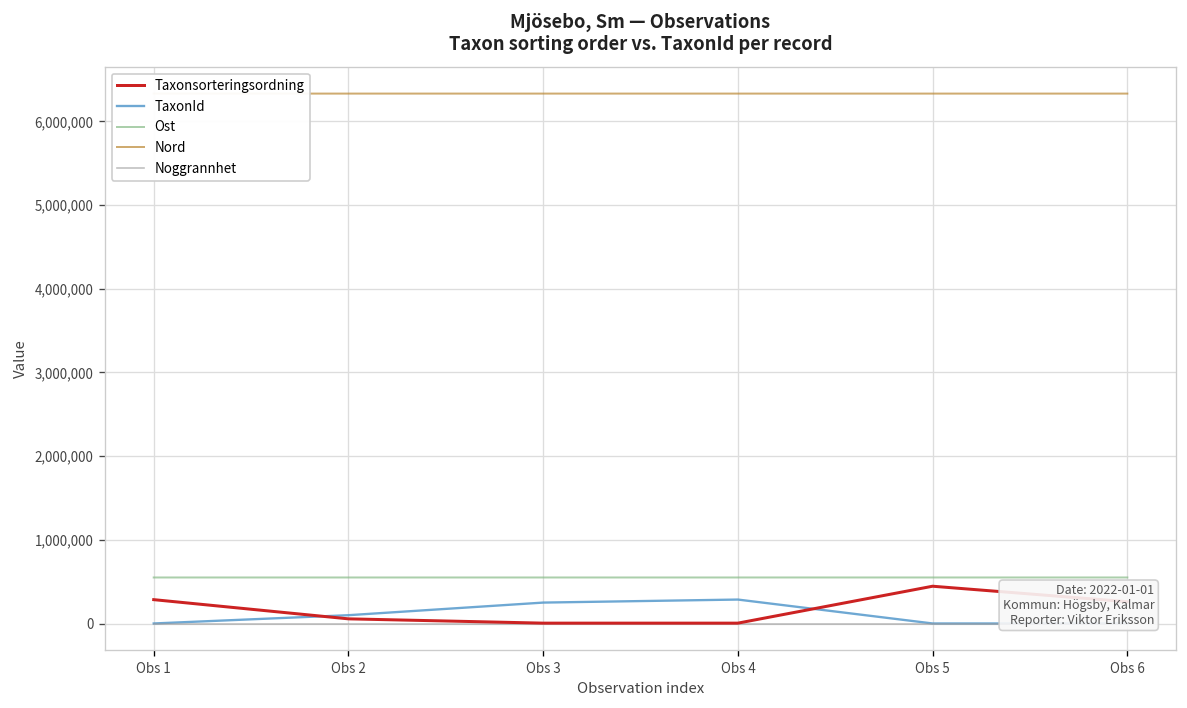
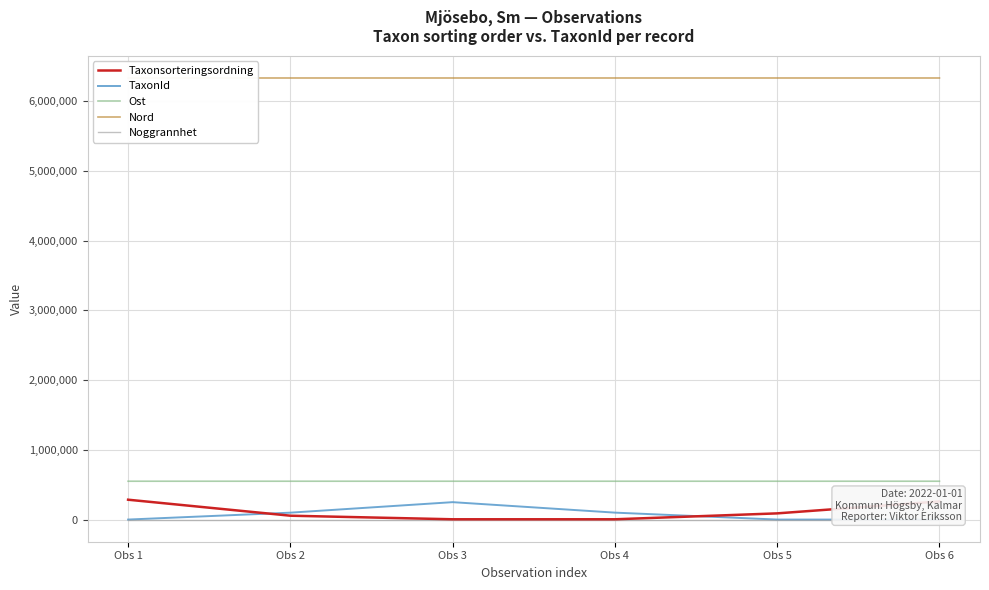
  {
    "Taxonsorteringsordning": {
      "Obs 1": "300,000",
      "Obs 2": "100,000",
-     "Obs 5": "400,000"
+     "Obs 5": "100,000"
    },
    "TaxonId": {
      "Obs 2": "100,000",
      "Obs 3": "300,000",
-     "Obs 4": "300,000"
+     "Obs 4": "100,000"
    },
    "Nord": {
      "Obs 2": "6,300,000",
      "Obs 3": "6,300,000",
      "Obs 4": "6,300,000",
      "Obs 5": "6,300,000",
      "Obs 6": "6,300,000"
    }
  }
